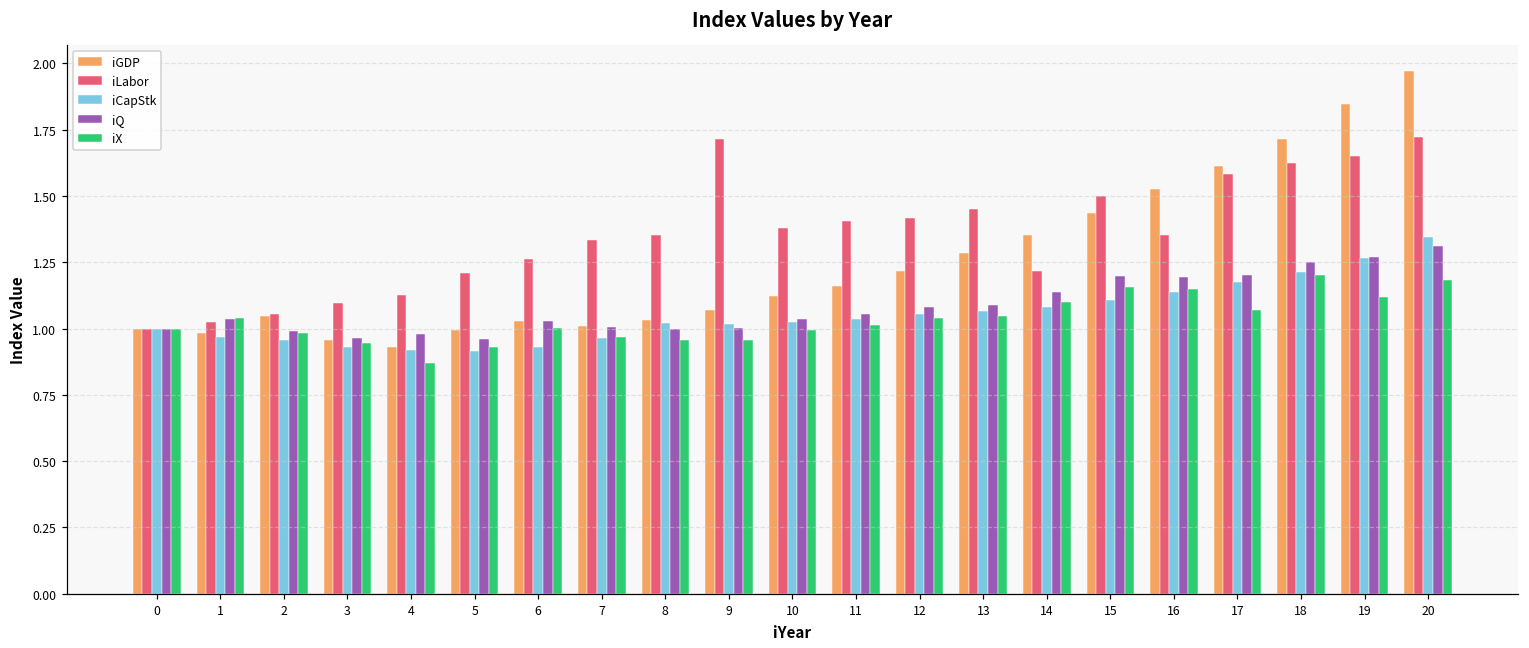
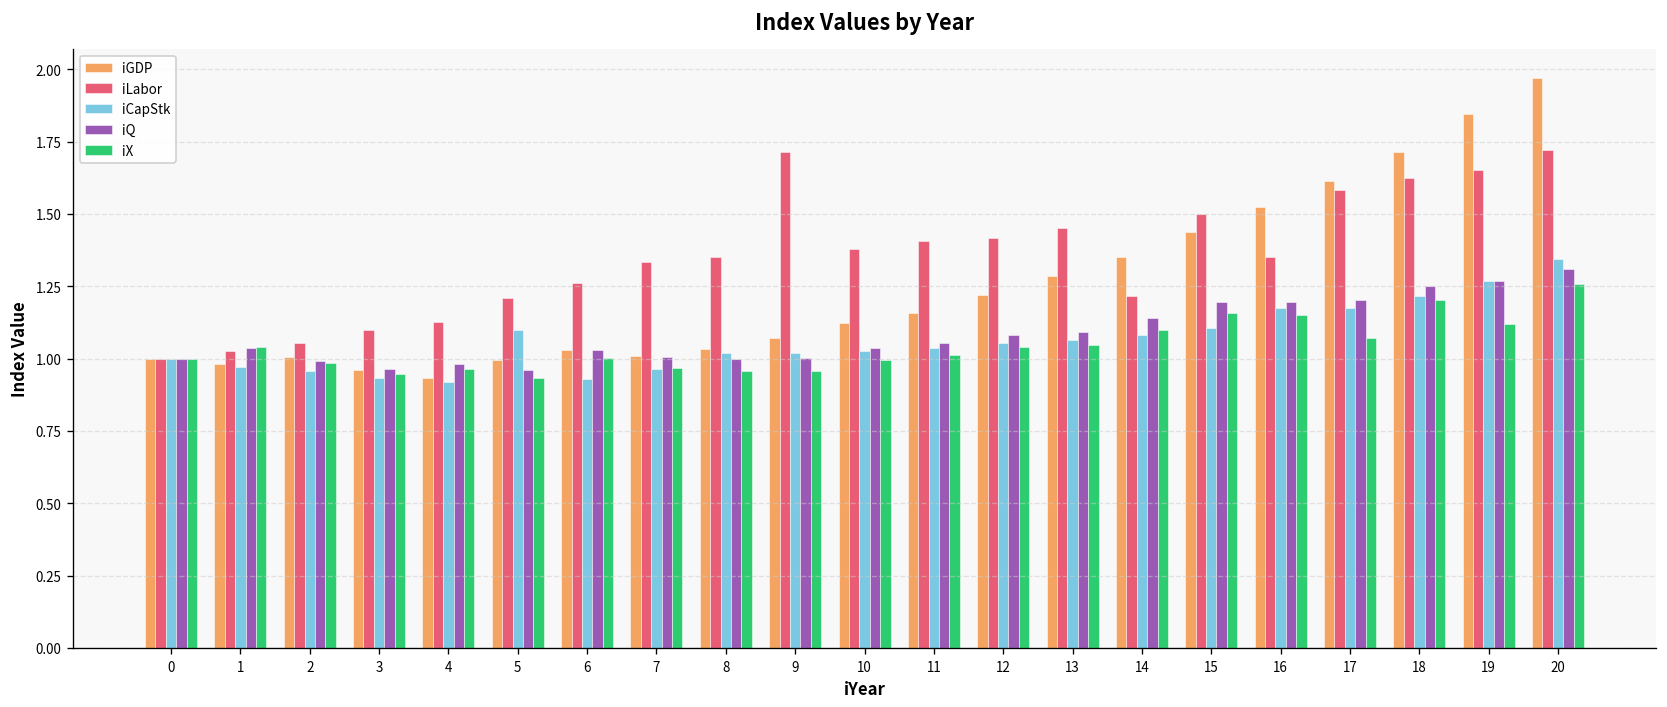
  {
    "iGDP": {
      "0": 1.00,
      "1": 0.98,
-     "2": 1.05,
+     "2": 1.01,
      "3": 0.96,
      "4": 0.93,
      "5": 1.00,
      "6": 1.03,
      "7": 1.01,
      "8": 1.03,
      "9": 1.07,
      "10": 1.12,
      "11": 1.16,
      "12": 1.22,
      "13": 1.28,
      "14": 1.35,
      "15": 1.44,
      "16": 1.53,
      "17": 1.61,
      "18": 1.72,
      "19": 1.85,
      "20": 1.97
    },
    "iLabor": {
      "0": 1.00,
      "1": 1.03,
      "2": 1.05,
      "3": 1.10,
      "4": 1.13,
      "5": 1.21,
      "6": 1.26,
      "7": 1.34,
      "8": 1.35,
      "9": 1.71,
      "10": 1.38,
      "11": 1.41,
      "12": 1.42,
      "13": 1.45,
      "14": 1.22,
      "15": 1.50,
      "16": 1.35,
      "17": 1.58,
      "18": 1.63,
      "19": 1.65,
      "20": 1.72
    },
    "iCapStk": {
      "0": 1.00,
      "1": 0.97,
      "2": 0.96,
      "3": 0.93,
      "4": 0.92,
-     "5": 0.92,
+     "5": 1.10,
      "6": 0.93,
      "7": 0.97,
      "8": 1.02,
      "9": 1.02,
      "10": 1.03,
      "11": 1.04,
      "12": 1.05,
      "13": 1.07,
      "14": 1.08,
      "15": 1.11,
-     "16": 1.14,
+     "16": 1.17,
      "17": 1.17,
      "18": 1.22,
      "19": 1.27,
      "20": 1.34
    },
    "iQ": {
      "0": 1.00,
      "1": 1.04,
      "2": 0.99,
      "3": 0.96,
      "4": 0.98,
      "5": 0.96,
      "6": 1.03,
      "7": 1.00,
      "8": 1.00,
      "9": 1.00,
      "10": 1.04,
      "11": 1.05,
      "12": 1.08,
      "13": 1.09,
      "14": 1.14,
      "15": 1.20,
      "16": 1.20,
      "17": 1.20,
      "18": 1.25,
      "19": 1.27,
      "20": 1.31
    },
    "iX": {
      "0": 1.00,
      "1": 1.04,
      "2": 0.99,
      "3": 0.95,
-     "4": 0.87,
+     "4": 0.96,
      "5": 0.93,
      "6": 1.00,
      "7": 0.97,
      "8": 0.96,
      "9": 0.96,
      "10": 1.00,
      "11": 1.01,
      "12": 1.04,
      "13": 1.05,
      "14": 1.10,
      "15": 1.16,
      "16": 1.15,
      "17": 1.07,
      "18": 1.20,
      "19": 1.12,
-     "20": 1.18
+     "20": 1.26
    }
  }
